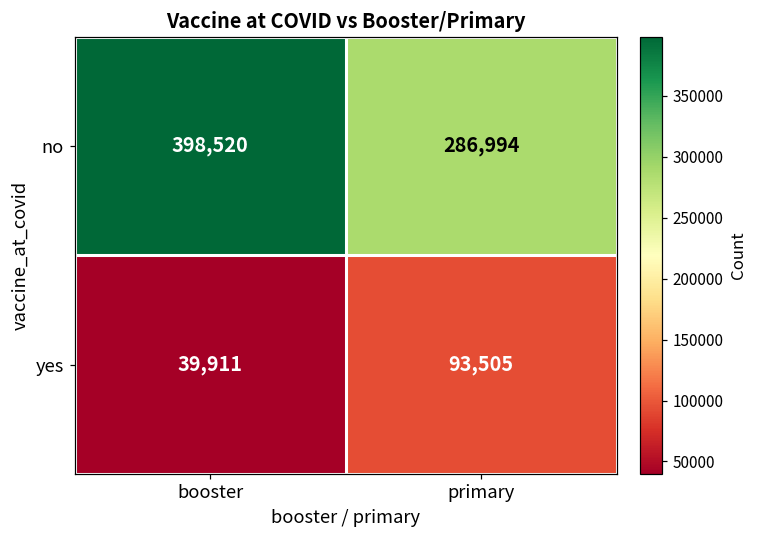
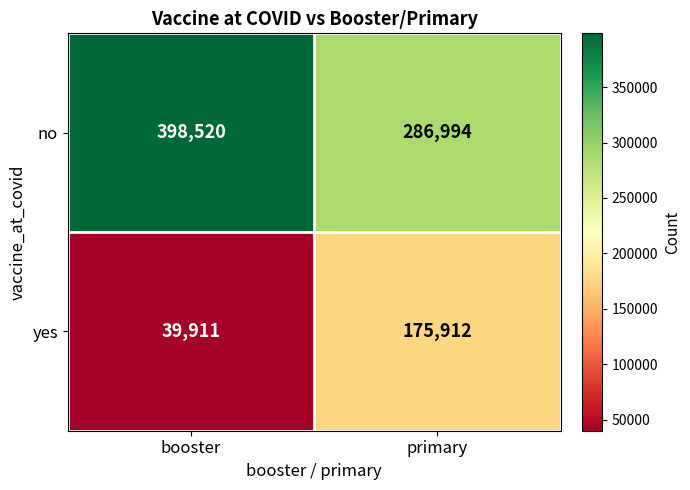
  {
    "no": {
      "booster": "398,520",
      "primary": "286,994"
    },
    "yes": {
      "booster": "39,911",
-     "primary": "93,505"
+     "primary": "175,912"
    }
  }
